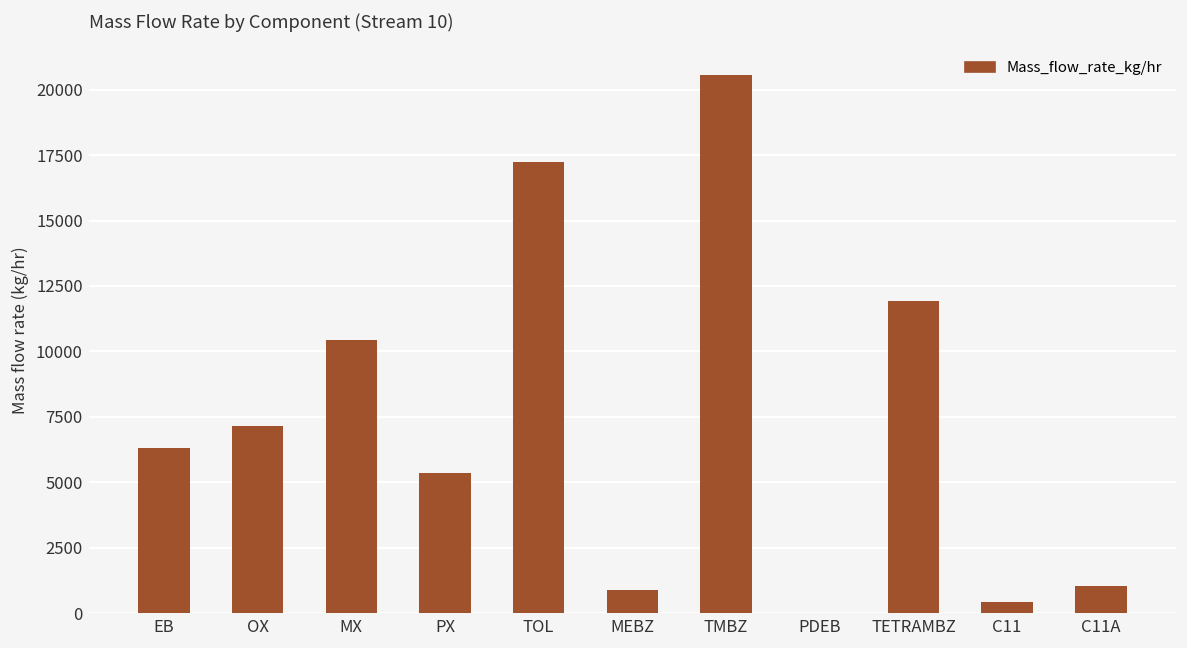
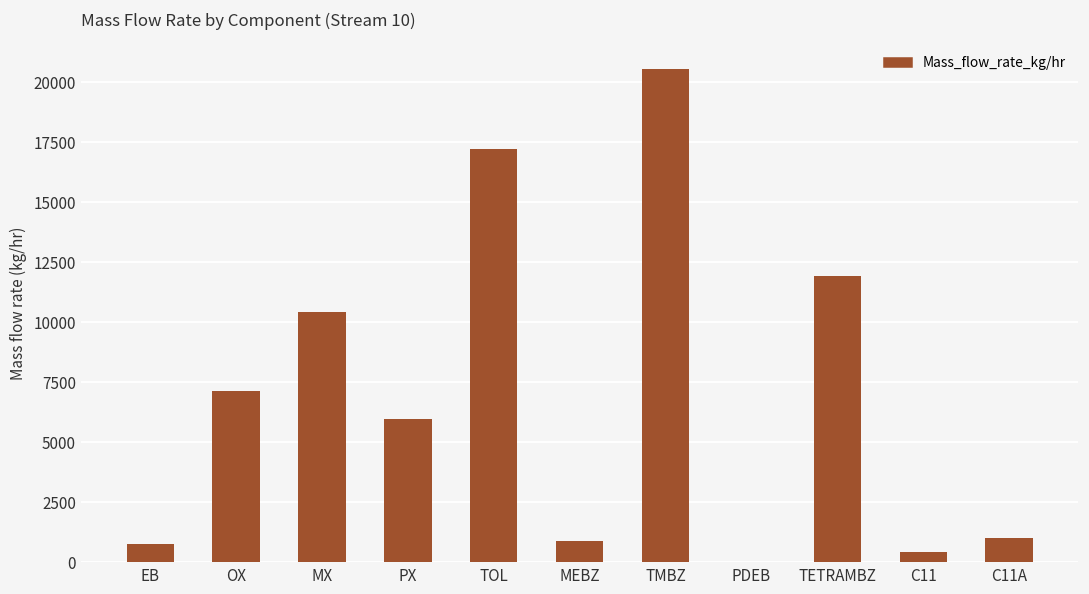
  {
-   "EB": 6300,
+   "EB": 800,
    "OX": 7200,
    "MX": 10400,
-   "PX": 5300,
+   "PX": 6000,
    "TOL": 17200,
    "MEBZ": 900,
    "TMBZ": 20600,
    "PDEB": 0,
    "TETRAMBZ": 11900,
    "C11": 400,
    "C11A": 1000
  }
